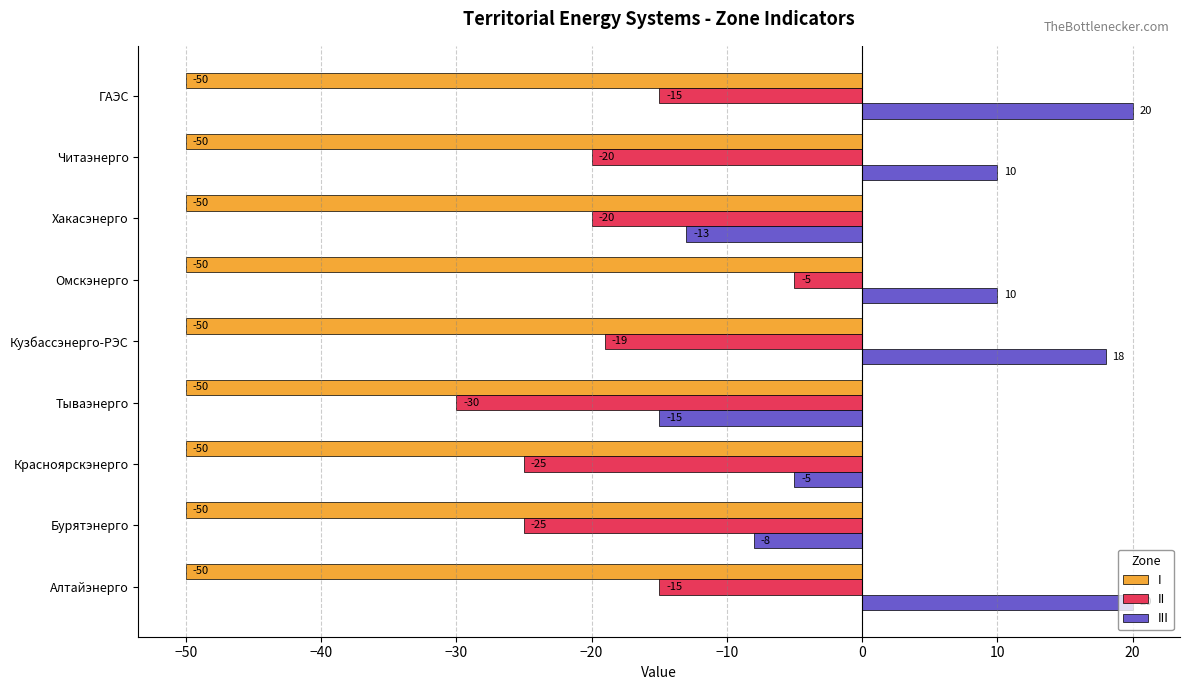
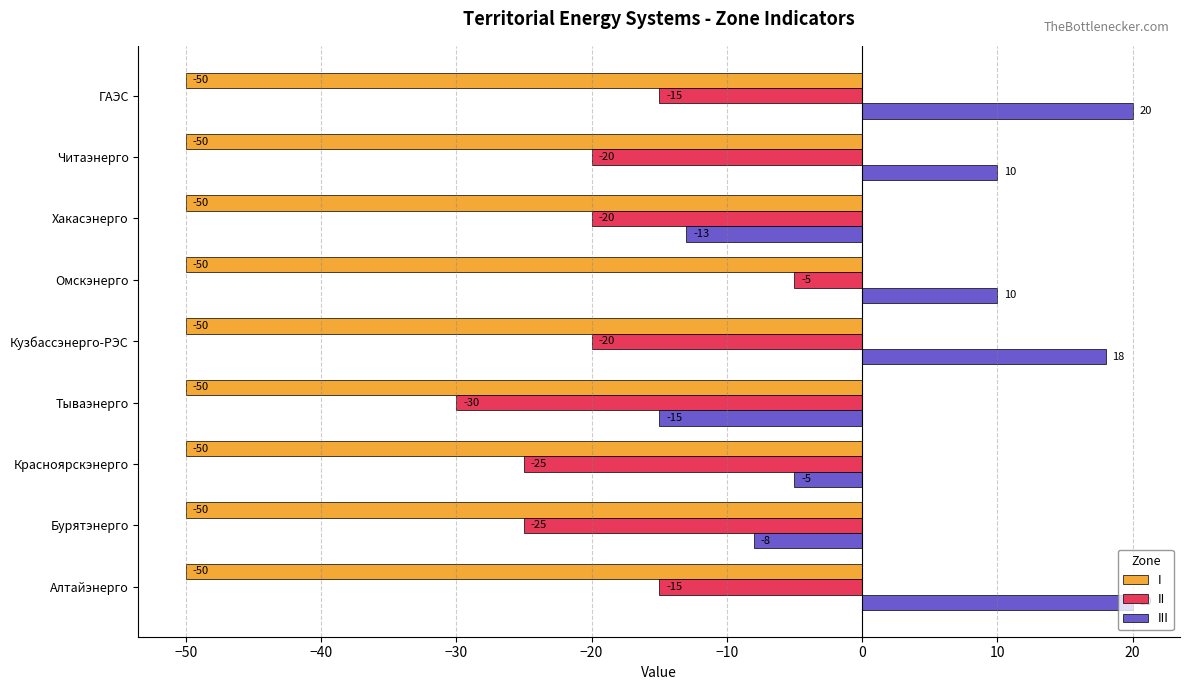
  {
    "I": {
      "ГАЭС": -50,
      "Читаэнерго": -50,
      "Хакасэнерго": -50,
      "Омскэнерго": -50,
      "Кузбассэнерго-РЭС": -50,
      "Тываэнерго": -50,
      "Красноярскэнерго": -50,
      "Бурятэнерго": -50,
      "Алтайэнерго": -50
    },
    "II": {
      "ГАЭС": -15,
      "Читаэнерго": -20,
      "Хакасэнерго": -20,
      "Омскэнерго": -5,
-     "Кузбассэнерго-РЭС": -19,
+     "Кузбассэнерго-РЭС": -20,
      "Тываэнерго": -30,
      "Красноярскэнерго": -25,
      "Бурятэнерго": -25,
      "Алтайэнерго": -15
    },
    "III": {
      "ГАЭС": 20,
      "Читаэнерго": 10,
      "Хакасэнерго": -13,
      "Омскэнерго": 10,
      "Кузбассэнерго-РЭС": 18,
      "Тываэнерго": -15,
      "Красноярскэнерго": -5,
      "Бурятэнерго": -8
    }
  }
